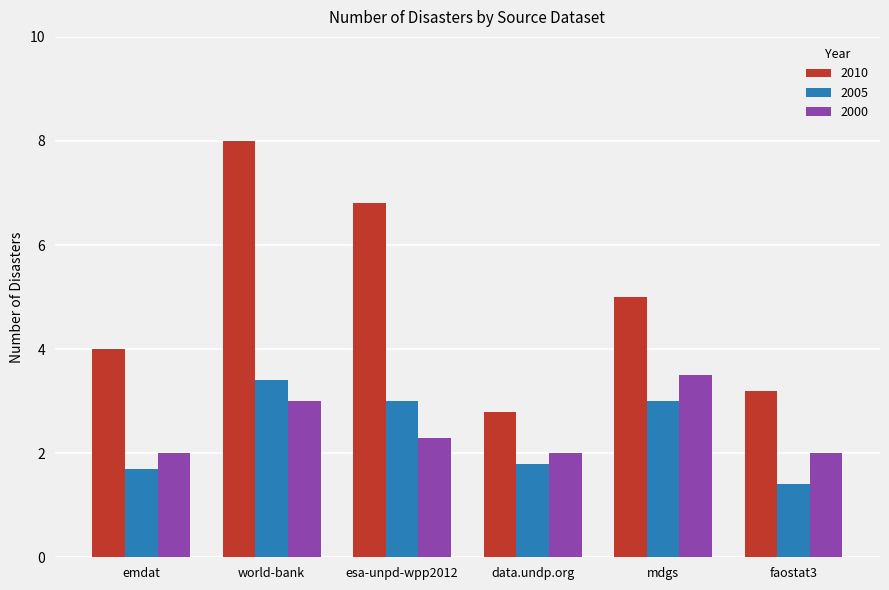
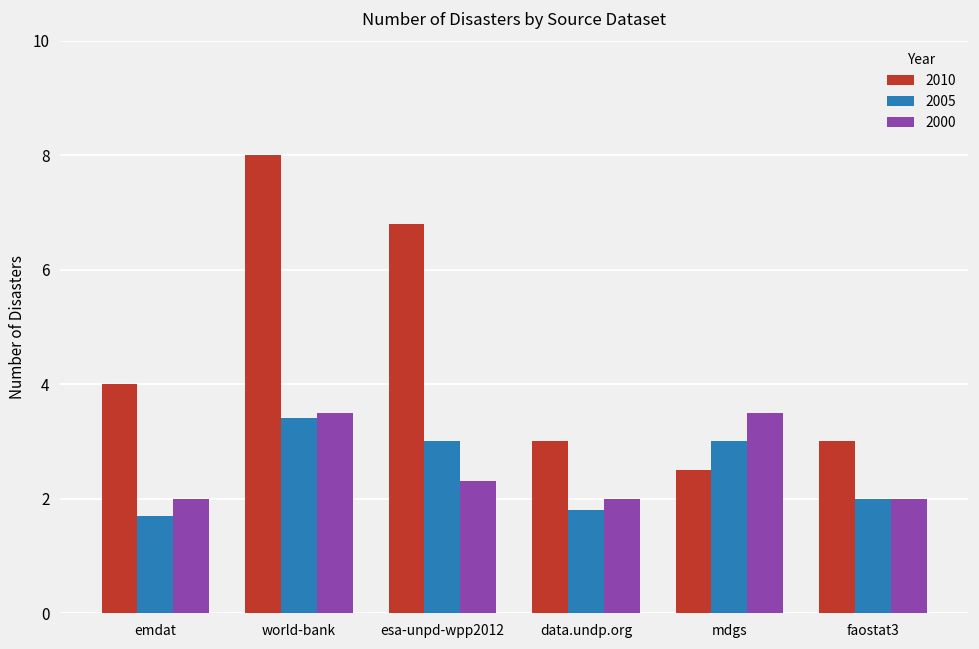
  {
    "2010": {
      "emdat": 4.0,
      "world-bank": 8.0,
      "esa-unpd-wpp2012": 6.8,
-     "data.undp.org": 2.8,
-     "mdgs": 5.0,
-     "faostat3": 3.2
+     "data.undp.org": 3.0,
+     "mdgs": 2.5,
+     "faostat3": 3.0
    },
    "2005": {
      "emdat": 1.7,
      "world-bank": 3.4,
      "esa-unpd-wpp2012": 3.0,
      "data.undp.org": 1.8,
      "mdgs": 3.0,
-     "faostat3": 1.4
+     "faostat3": 2.0
    },
    "2000": {
      "emdat": 2.0,
-     "world-bank": 3.0,
+     "world-bank": 3.5,
      "esa-unpd-wpp2012": 2.3,
      "data.undp.org": 2.0,
      "mdgs": 3.5,
      "faostat3": 2.0
    }
  }
